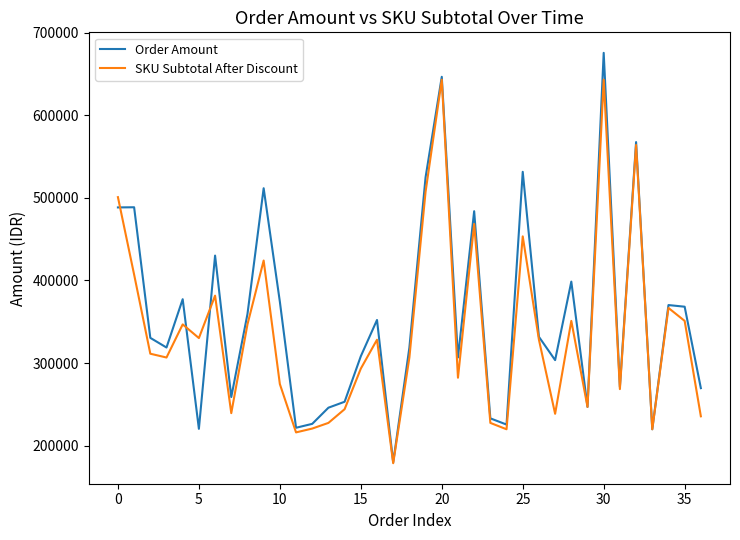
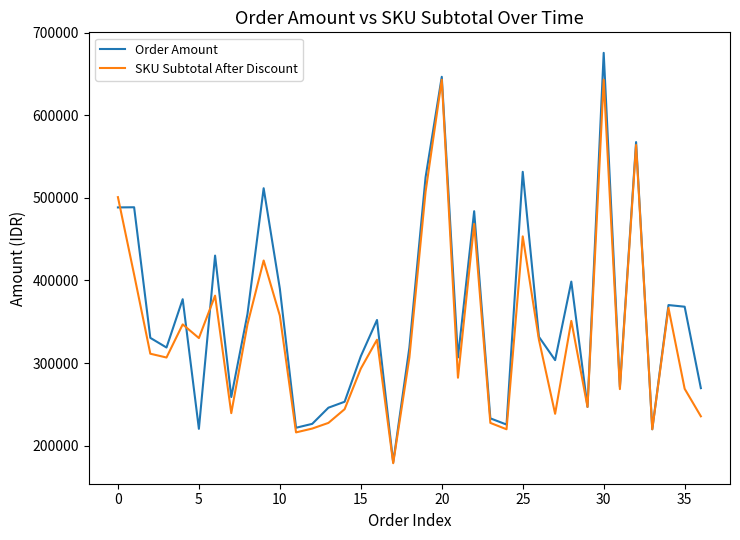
  {
    "Order Amount": {
      "0": 490000,
      "5": 220000,
-     "10": 370000,
+     "10": 390000,
      "15": 310000,
      "20": 650000,
      "25": 530000,
      "30": 680000,
      "35": 370000
    },
    "SKU Subtotal After Discount": {
      "0": 500000,
      "5": 330000,
-     "10": 270000,
+     "10": 360000,
      "15": 290000,
      "20": 640000,
      "25": 450000,
      "30": 640000,
-     "35": 350000
+     "35": 270000
    }
  }
